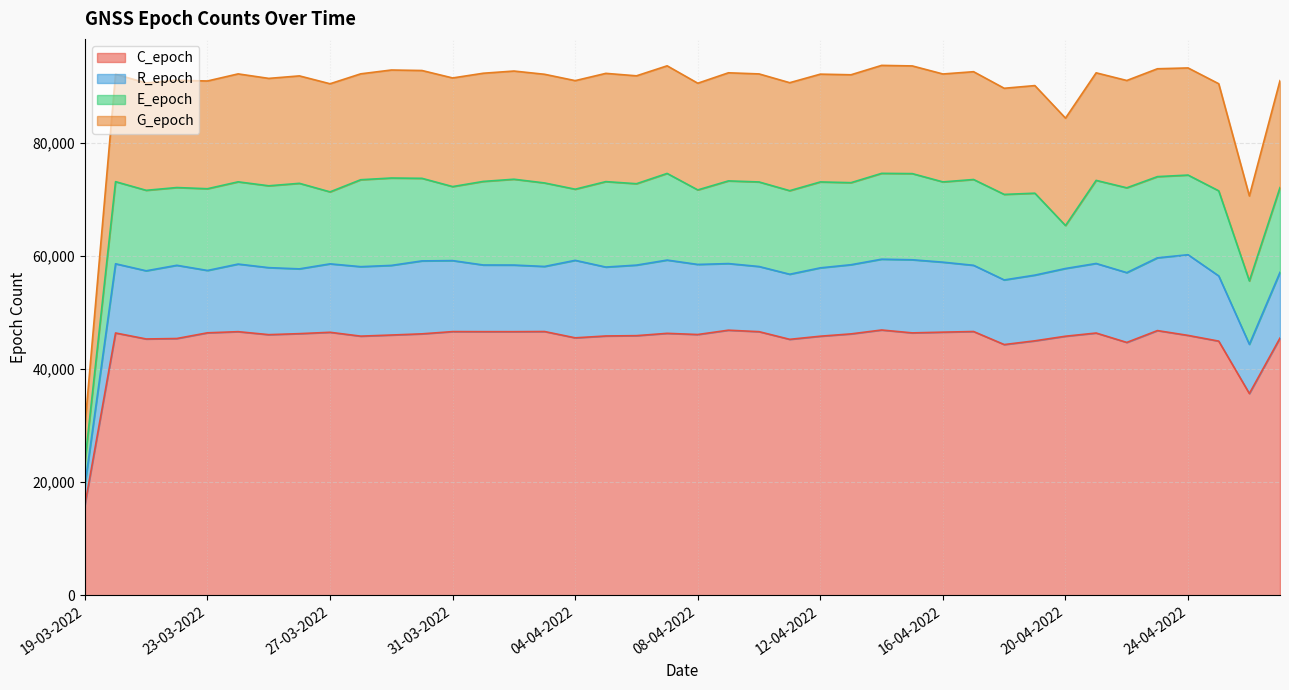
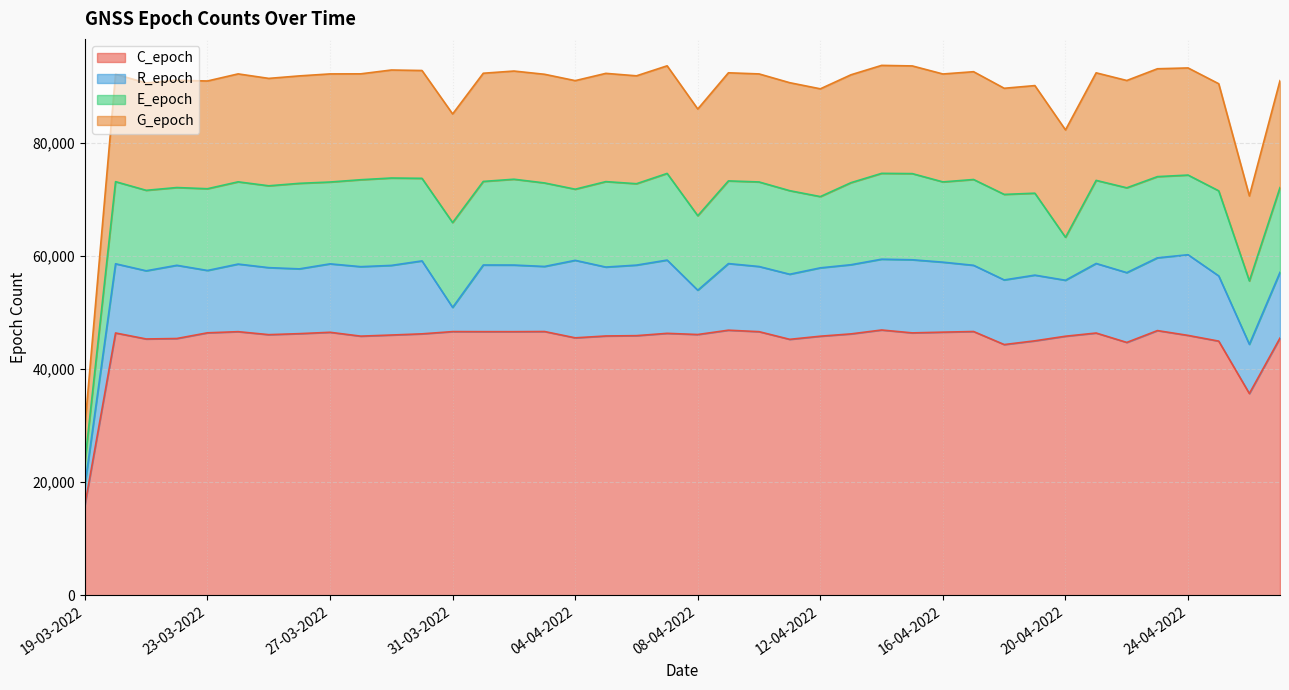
  {
    "R_epoch": {
      "19-03-2022": "3,000",
      "23-03-2022": "11,000",
      "27-03-2022": "12,000",
-     "31-03-2022": "13,000",
+     "31-03-2022": "4,000",
      "04-04-2022": "14,000",
-     "08-04-2022": "12,000",
+     "08-04-2022": "8,000",
      "12-04-2022": "12,000",
      "16-04-2022": "12,000",
-     "20-04-2022": "12,000",
+     "20-04-2022": "10,000",
      "24-04-2022": "14,000"
    },
    "E_epoch": {
      "19-03-2022": "4,000",
      "23-03-2022": "14,000",
-     "27-03-2022": "13,000",
-     "31-03-2022": "13,000",
+     "27-03-2022": "14,000",
+     "31-03-2022": "15,000",
      "04-04-2022": "13,000",
      "08-04-2022": "13,000",
-     "12-04-2022": "15,000",
+     "12-04-2022": "13,000",
      "16-04-2022": "14,000",
      "20-04-2022": "8,000",
      "24-04-2022": "14,000"
    }
  }
